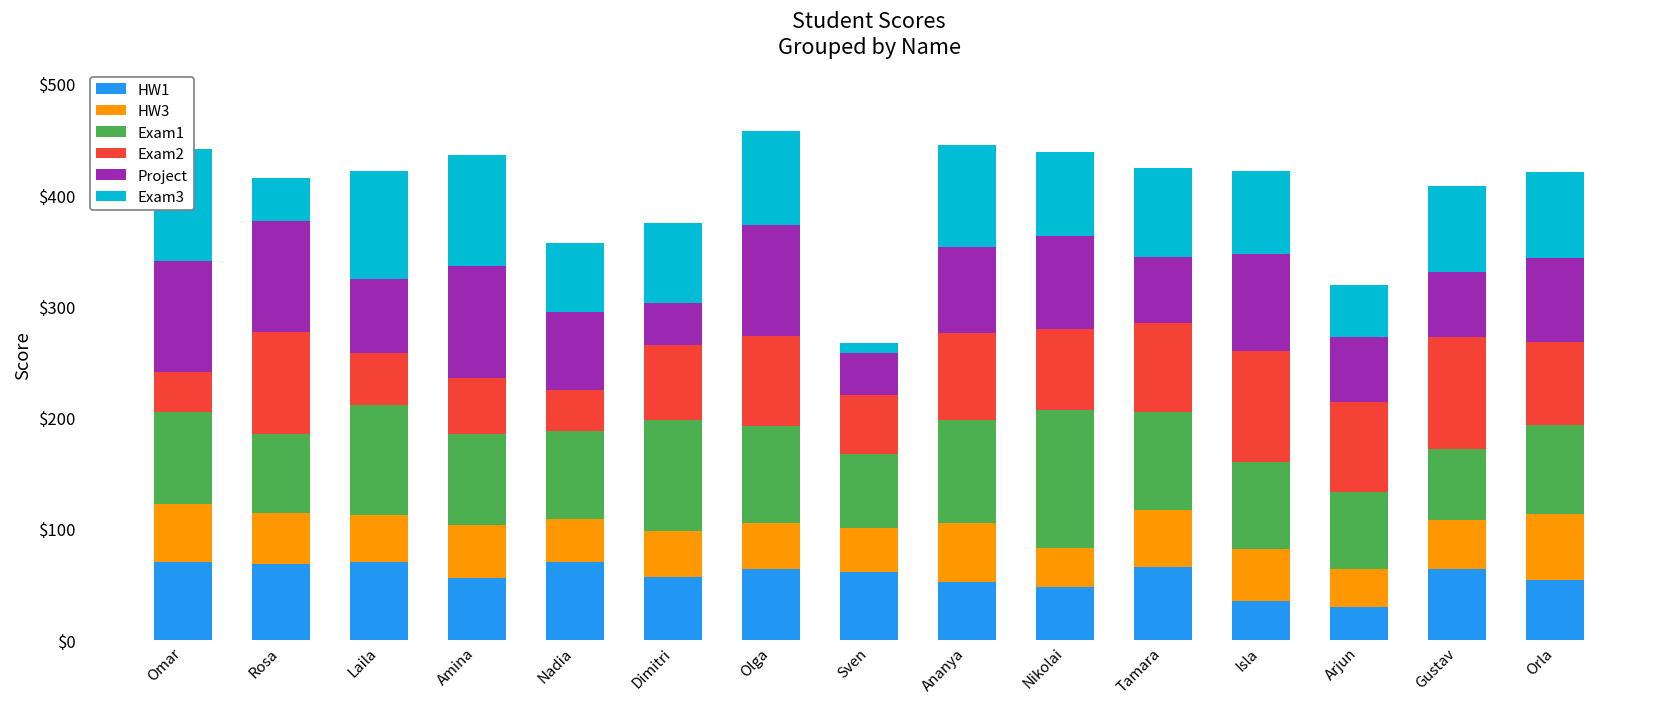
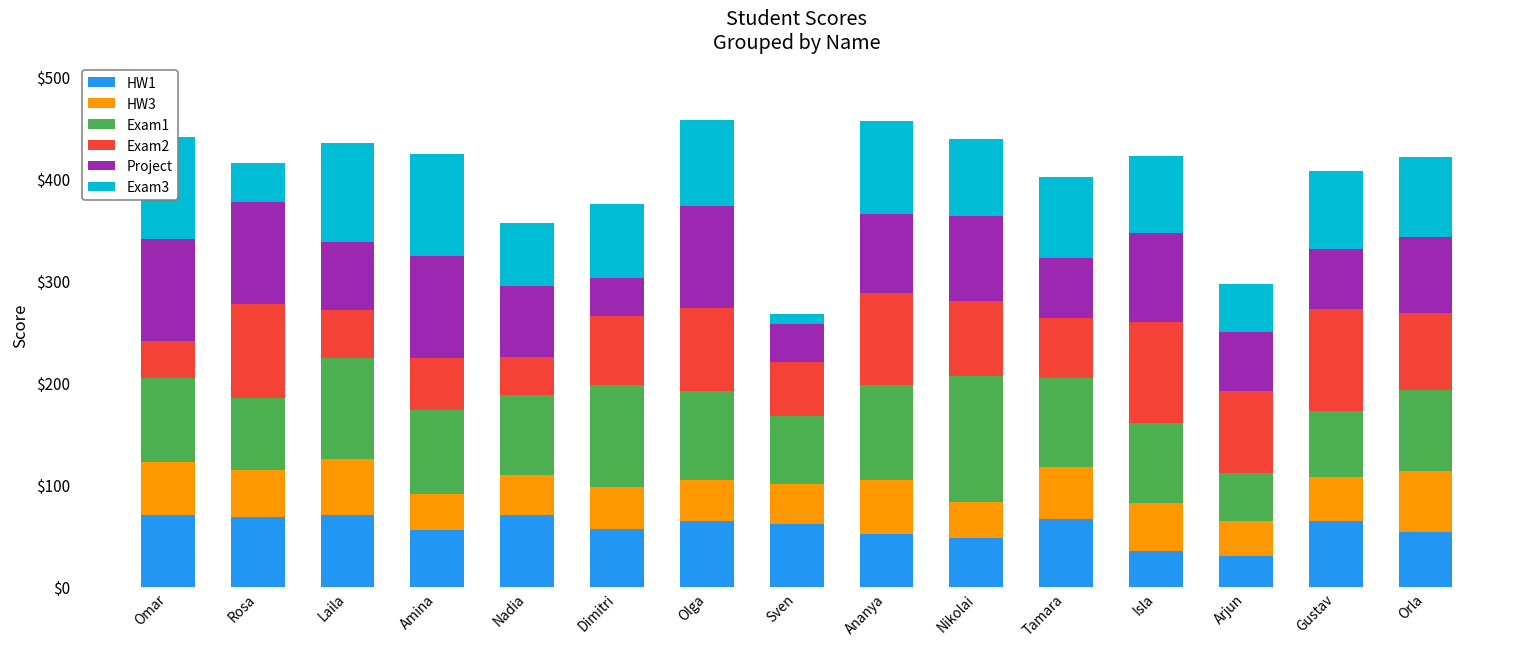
  {
    "HW3": {
      "Omar": "$50",
      "Rosa": "$50",
-     "Laila": "$40",
-     "Amina": "$50",
+     "Laila": "$60",
+     "Amina": "$40",
      "Nadia": "$40",
      "Dimitri": "$40",
      "Olga": "$40",
      "Sven": "$40",
      "Ananya": "$50",
      "Nikolai": "$40",
      "Tamara": "$50",
      "Isla": "$50",
      "Arjun": "$30",
      "Gustav": "$40",
      "Orla": "$60"
    },
    "Exam1": {
      "Omar": "$80",
      "Rosa": "$70",
      "Laila": "$100",
      "Amina": "$80",
      "Nadia": "$80",
      "Dimitri": "$100",
      "Olga": "$90",
      "Sven": "$70",
      "Ananya": "$90",
      "Nikolai": "$120",
      "Tamara": "$90",
      "Isla": "$80",
-     "Arjun": "$70",
+     "Arjun": "$50",
      "Gustav": "$60",
      "Orla": "$80"
    },
    "Exam2": {
      "Omar": "$40",
      "Rosa": "$90",
      "Laila": "$50",
      "Amina": "$50",
      "Nadia": "$40",
      "Dimitri": "$70",
      "Olga": "$80",
      "Sven": "$50",
-     "Ananya": "$80",
+     "Ananya": "$90",
      "Nikolai": "$70",
-     "Tamara": "$80",
+     "Tamara": "$60",
      "Isla": "$100",
      "Arjun": "$80",
      "Gustav": "$100",
      "Orla": "$80"
    },
    "Project": {
      "Omar": "$100",
      "Rosa": "$100",
      "Laila": "$70",
      "Amina": "$100",
      "Nadia": "$70",
      "Dimitri": "$40",
      "Olga": "$100",
      "Sven": "$40",
      "Ananya": "$80",
      "Nikolai": "$80",
      "Tamara": "$60",
      "Isla": "$90",
      "Arjun": "$60",
      "Gustav": "$60",
      "Orla": "$80"
    }
  }
